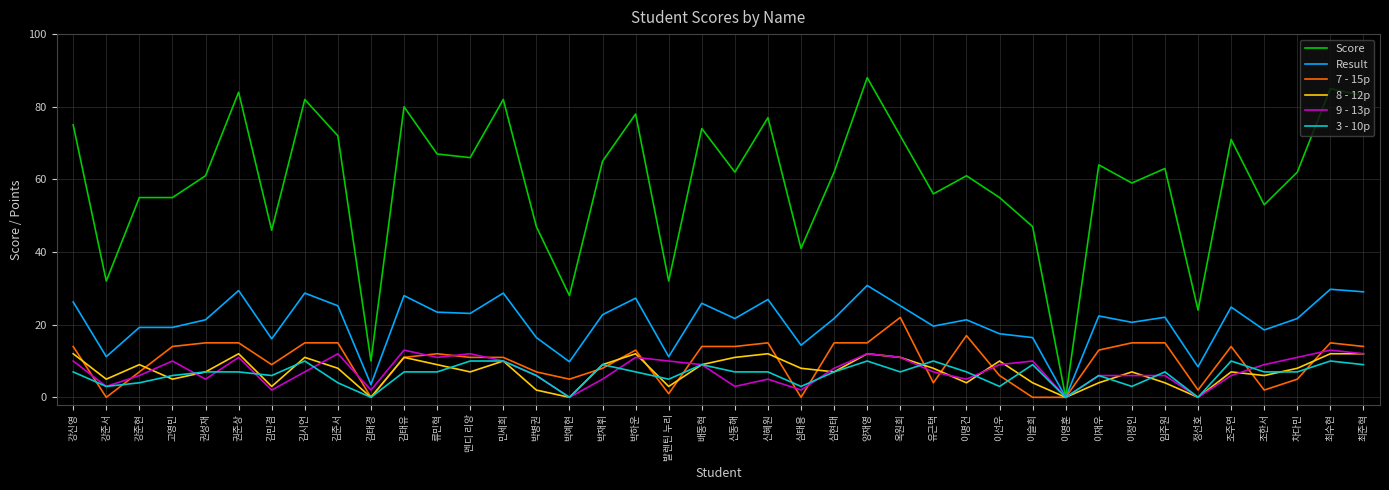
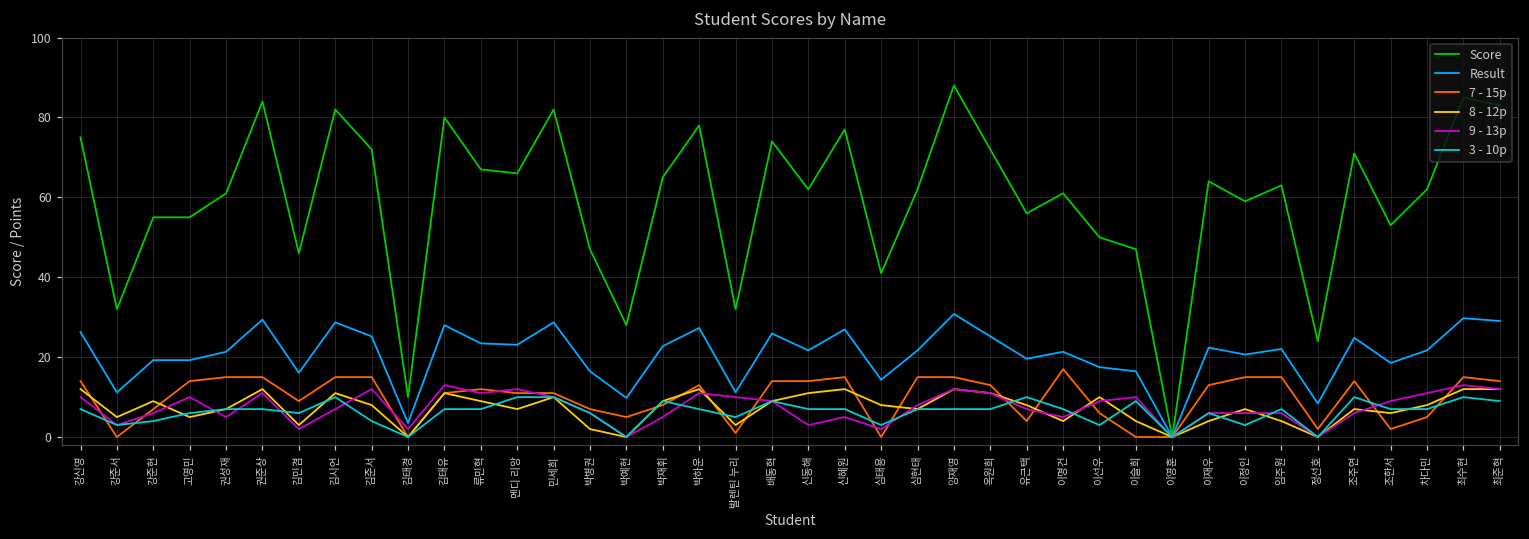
  {
    "Score": {
      "강신영": 75,
      "강준서": 32,
      "강준현": 55,
      "고영민": 55,
      "권성재": 61,
      "권준상": 84,
      "김민겸": 46,
      "김시언": 82,
      "김준서": 72,
      "김태경": 10,
      "김태유": 80,
      "류민혁": 67,
      "멘디 리앙": 66,
      "민세희": 82,
      "박병권": 47,
      "박예현": 28,
      "박재휘": 65,
      "박하운": 78,
      "발렌틴 누리": 32,
      "배동혁": 74,
      "신동해": 62,
      "신혜원": 77,
      "심태용": 41,
      "심현태": 62,
      "양재영": 88,
      "옥원희": 72,
      "유근택": 56,
      "이명건": 61,
-     "이선우": 55,
+     "이선우": 50,
      "이슬희": 47,
      "이재우": 64,
      "이정인": 59,
      "임주원": 63,
      "정선호": 24,
      "조주연": 71,
      "조한서": 53,
      "차다민": 62
    },
    "Result": {
      "강신영": 26,
      "강준서": 11,
      "강준현": 19,
      "고영민": 19,
      "권성재": 21,
      "권준상": 29,
      "김민겸": 16,
      "김시언": 29,
      "김준서": 25,
      "김태경": 4,
      "김태유": 28,
      "류민혁": 23,
      "멘디 리앙": 23,
      "민세희": 29,
      "박병권": 16,
      "박예현": 10,
      "박재휘": 23,
      "박하운": 27,
      "발렌틴 누리": 11,
      "배동혁": 26,
      "신동해": 22,
      "신혜원": 27,
      "심태용": 14,
      "심현태": 22,
      "양재영": 31,
      "옥원희": 25,
      "유근택": 20,
      "이명건": 21,
      "이선우": 18,
      "이슬희": 16,
      "이재우": 22,
      "이정인": 21,
      "임주원": 22,
      "정선호": 8,
      "조주연": 25,
      "조한서": 19,
      "차다민": 22,
      "최수현": 30,
      "최준혁": 29
    },
    "7 - 15p": {
      "강신영": 14,
      "강준서": 0,
      "강준현": 7,
      "고영민": 14,
      "권성재": 15,
      "권준상": 15,
      "김민겸": 9,
      "김시언": 15,
      "김준서": 15,
      "류민혁": 12,
      "멘디 리앙": 11,
      "민세희": 11,
      "박병권": 7,
      "박예현": 5,
      "박재휘": 8,
      "박하운": 13,
      "발렌틴 누리": 1,
      "배동혁": 14,
      "신동해": 14,
      "신혜원": 15,
      "심태용": 0,
      "심현태": 15,
      "양재영": 15,
-     "옥원희": 22,
+     "옥원희": 13,
      "유근택": 4,
      "이명건": 17,
      "이선우": 6,
      "이슬희": 0,
      "이재우": 13,
      "이정인": 15,
      "임주원": 15,
      "정선호": 2,
      "조주연": 14,
      "조한서": 2,
      "차다민": 5,
      "최수현": 15,
      "최준혁": 14
    },
    "8 - 12p": {
      "강신영": 12,
      "강준서": 5,
      "강준현": 9,
      "고영민": 5,
      "권준상": 12,
      "김민겸": 3,
      "김시언": 11,
      "김준서": 8,
      "류민혁": 9,
      "멘디 리앙": 7,
      "박병권": 2,
      "박하운": 12,
      "발렌틴 누리": 3,
      "신동해": 11,
      "신혜원": 12,
      "심태용": 8,
      "유근택": 8,
      "이명건": 4,
      "이선우": 10,
      "이슬희": 4,
      "이재우": 4,
      "이정인": 7,
      "임주원": 4,
      "조주연": 7,
      "조한서": 6,
      "차다민": 8,
      "최수현": 12
    },
    "9 - 13p": {
      "강신영": 10,
      "강준현": 6,
      "고영민": 10,
      "권성재": 5,
      "권준상": 11,
      "김민겸": 2,
      "김시언": 7,
      "김준서": 12,
      "김태경": 2,
      "김태유": 13,
      "류민혁": 11,
      "멘디 리앙": 12,
      "박재휘": 5,
      "박하운": 11,
      "발렌틴 누리": 10,
      "신동해": 3,
      "신혜원": 5,
      "심태용": 2,
      "심현태": 8,
      "유근택": 7,
      "이명건": 5,
      "이선우": 9,
      "이슬희": 10,
      "이정인": 6,
      "임주원": 6,
      "조주연": 6,
      "조한서": 9,
      "차다민": 11,
      "최수현": 13
    },
    "3 - 10p": {
      "강신영": 7,
      "강준현": 4,
      "고영민": 6,
      "권준상": 7,
      "김민겸": 6,
      "김시언": 10,
      "김준서": 4,
      "김태유": 7,
      "류민혁": 7,
      "멘디 리앙": 10,
      "박하운": 7,
      "발렌틴 누리": 5,
      "신동해": 7,
      "신혜원": 7,
      "심태용": 3,
-     "양재영": 10,
+     "양재영": 7,
      "옥원희": 7,
      "유근택": 10,
      "이명건": 7,
      "이선우": 3,
      "이슬희": 9,
      "이정인": 3,
      "임주원": 7,
      "조주연": 10,
      "조한서": 7,
      "차다민": 7,
      "최수현": 10,
      "최준혁": 9
    }
  }
